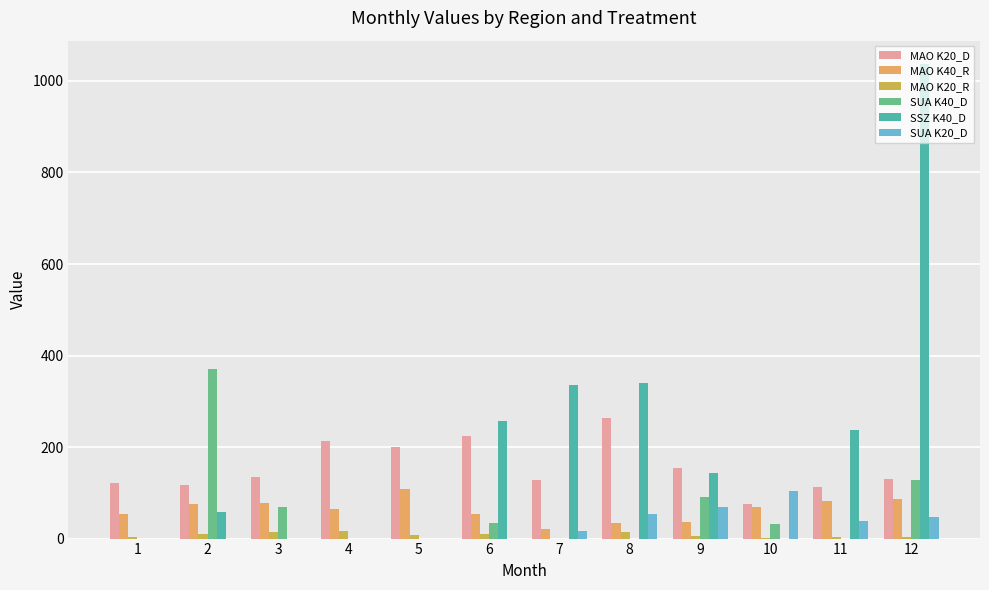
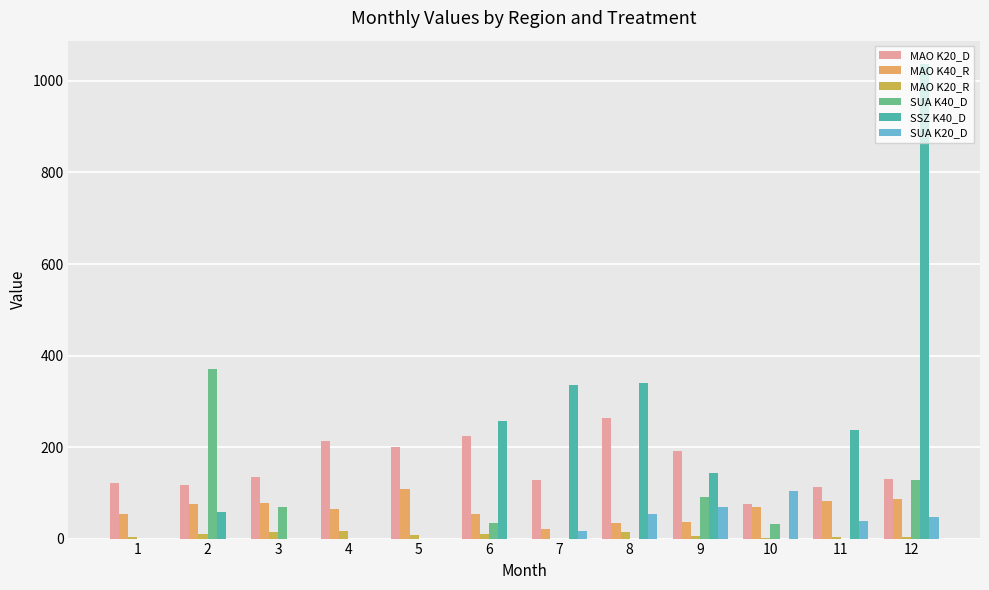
  {
    "MAO K20_D": {
      "1": 120,
      "2": 120,
      "3": 130,
      "4": 210,
      "5": 200,
      "6": 220,
      "7": 130,
      "8": 260,
-     "9": 150,
+     "9": 190,
      "10": 70,
      "11": 110,
      "12": 130
    }
  }
